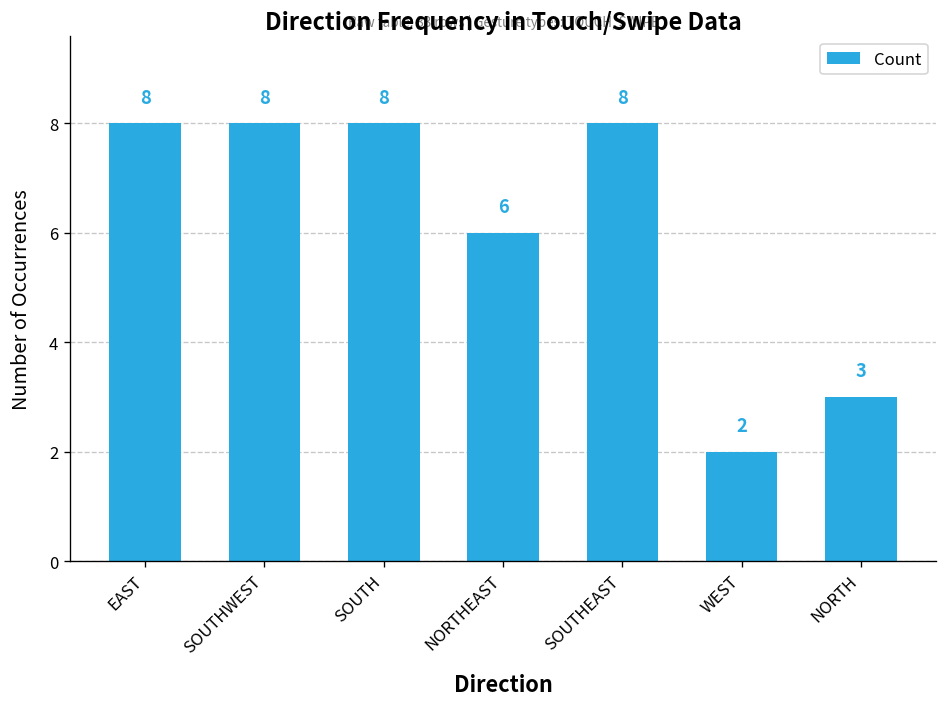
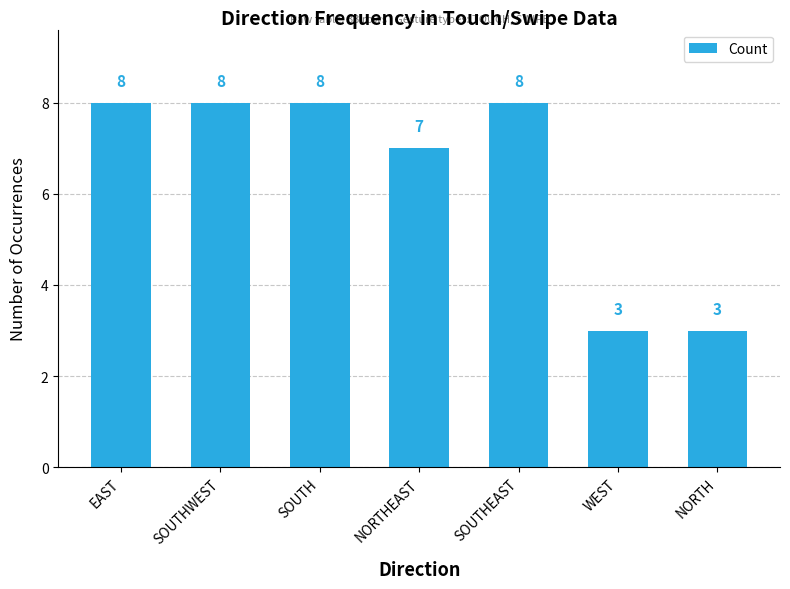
  {
    "EAST": 8,
    "SOUTHWEST": 8,
    "SOUTH": 8,
-   "NORTHEAST": 6,
+   "NORTHEAST": 7,
    "SOUTHEAST": 8,
-   "WEST": 2,
+   "WEST": 3,
    "NORTH": 3
  }
